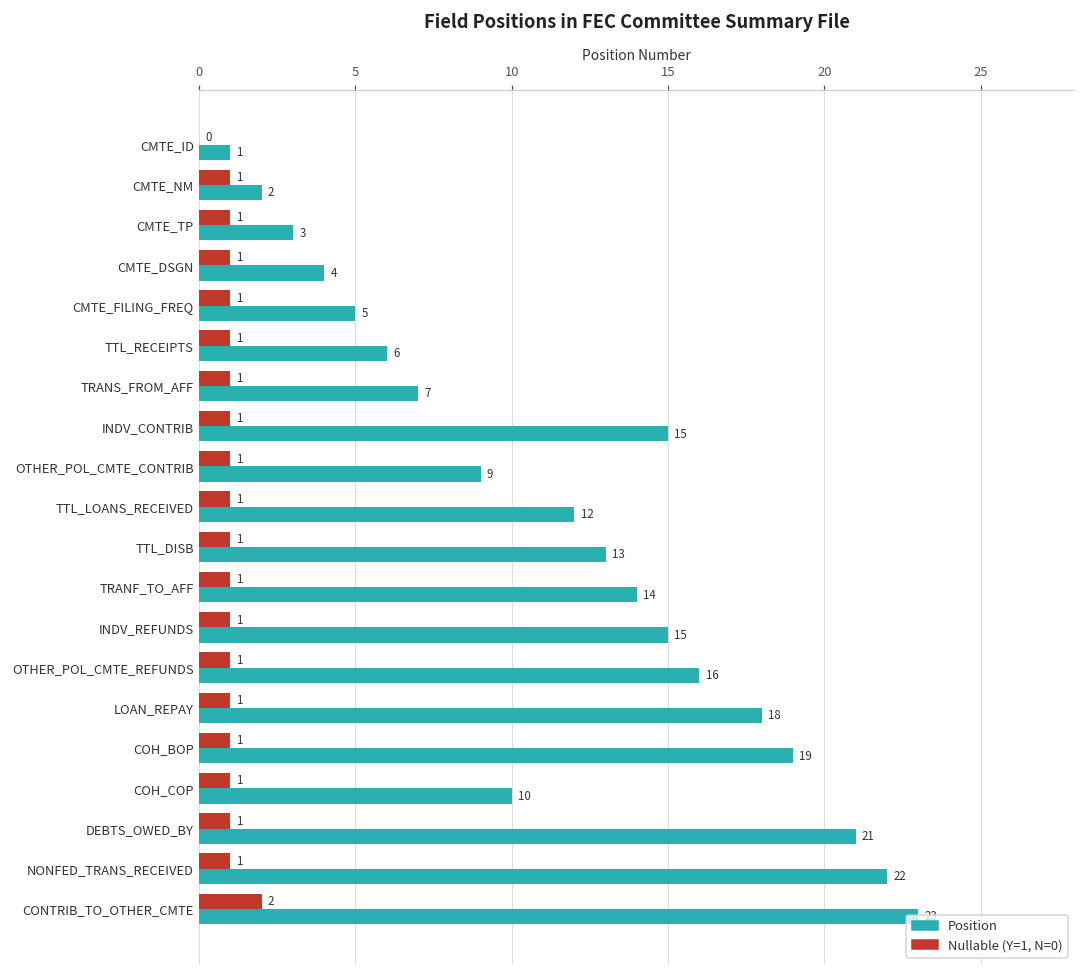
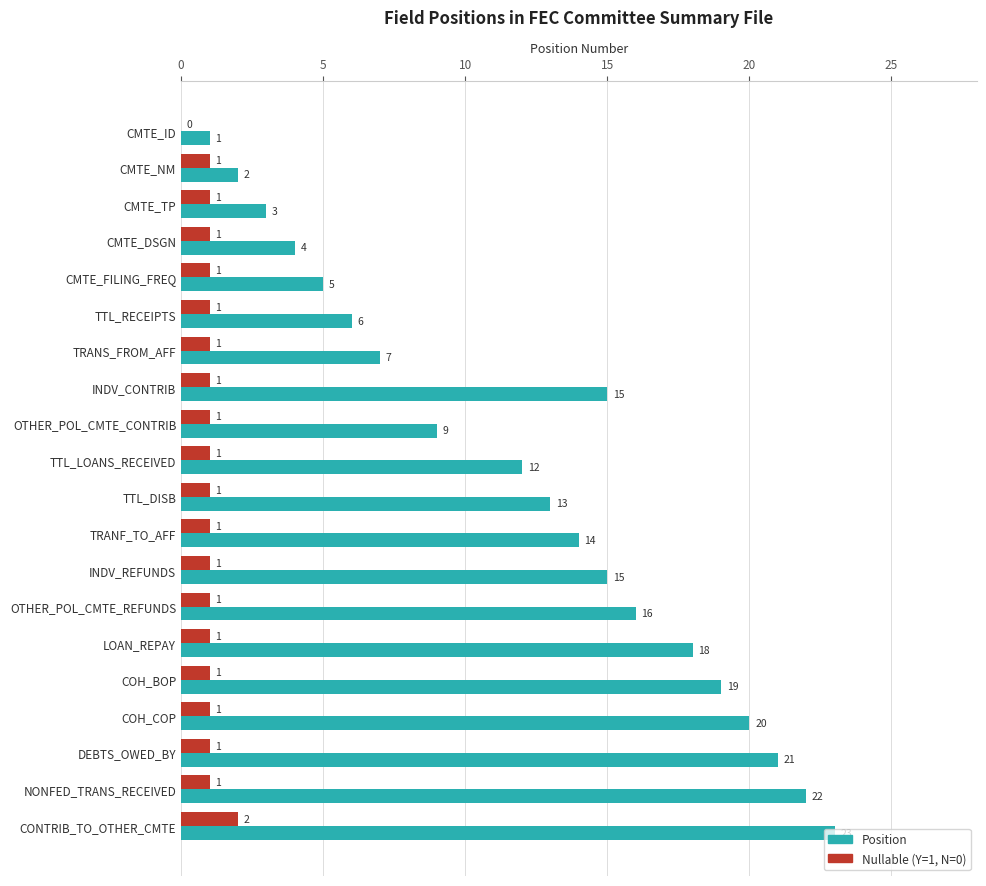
  {
    "Position": {
      "CMTE_ID": 1,
      "CMTE_NM": 2,
      "CMTE_TP": 3,
      "CMTE_DSGN": 4,
      "CMTE_FILING_FREQ": 5,
      "TTL_RECEIPTS": 6,
      "TRANS_FROM_AFF": 7,
      "INDV_CONTRIB": 15,
      "OTHER_POL_CMTE_CONTRIB": 9,
      "TTL_LOANS_RECEIVED": 12,
      "TTL_DISB": 13,
      "TRANF_TO_AFF": 14,
      "INDV_REFUNDS": 15,
      "OTHER_POL_CMTE_REFUNDS": 16,
      "LOAN_REPAY": 18,
      "COH_BOP": 19,
-     "COH_COP": 10,
+     "COH_COP": 20,
      "DEBTS_OWED_BY": 21,
      "NONFED_TRANS_RECEIVED": 22
    },
    "Nullable (Y=1, N=0)": {
      "CMTE_ID": 0,
      "CMTE_NM": 1,
      "CMTE_TP": 1,
      "CMTE_DSGN": 1,
      "CMTE_FILING_FREQ": 1,
      "TTL_RECEIPTS": 1,
      "TRANS_FROM_AFF": 1,
      "INDV_CONTRIB": 1,
      "OTHER_POL_CMTE_CONTRIB": 1,
      "TTL_LOANS_RECEIVED": 1,
      "TTL_DISB": 1,
      "TRANF_TO_AFF": 1,
      "INDV_REFUNDS": 1,
      "OTHER_POL_CMTE_REFUNDS": 1,
      "LOAN_REPAY": 1,
      "COH_BOP": 1,
      "COH_COP": 1,
      "DEBTS_OWED_BY": 1,
      "NONFED_TRANS_RECEIVED": 1,
      "CONTRIB_TO_OTHER_CMTE": 2
    }
  }
